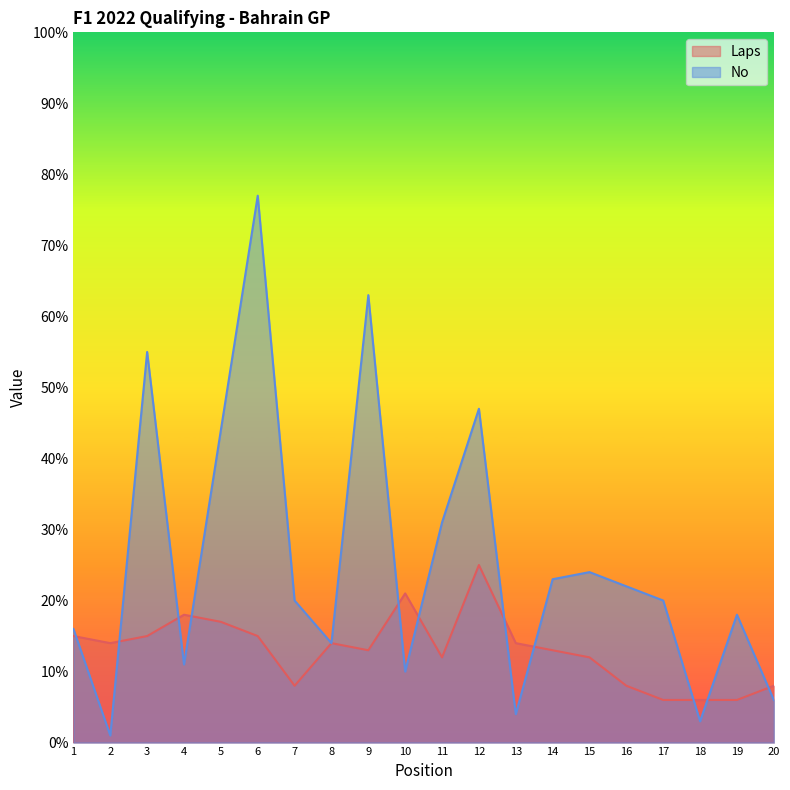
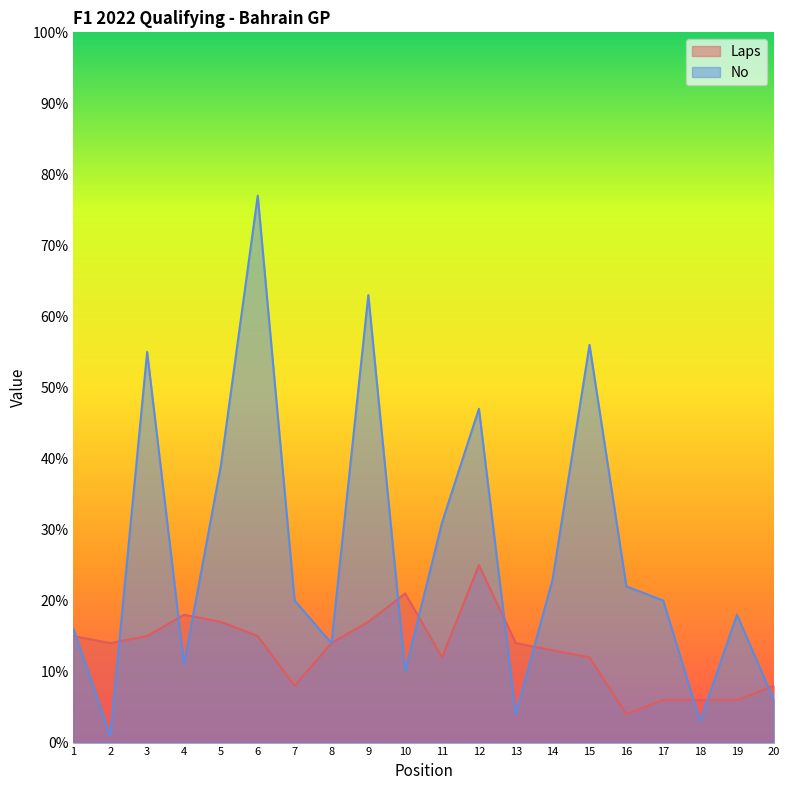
  {
    "Laps": {
      "1": "15%",
      "2": "14%",
      "3": "15%",
      "4": "18%",
      "5": "17%",
      "6": "15%",
      "7": "8%",
-     "9": "13%",
+     "9": "17%",
      "10": "21%",
      "11": "12%",
      "12": "25%",
      "13": "14%",
      "14": "13%",
      "15": "12%",
-     "16": "8%",
+     "16": "4%",
      "17": "6%",
      "18": "6%",
      "19": "6%",
      "20": "8%"
    },
    "No": {
      "1": "16%",
      "2": "1%",
      "3": "55%",
      "4": "11%",
-     "5": "44%",
+     "5": "39%",
      "6": "77%",
      "7": "20%",
      "9": "63%",
      "10": "10%",
      "11": "31%",
      "12": "47%",
      "13": "4%",
      "14": "23%",
-     "15": "24%",
+     "15": "56%",
      "16": "22%",
      "17": "20%",
      "18": "3%",
      "19": "18%",
      "20": "6%"
    }
  }
